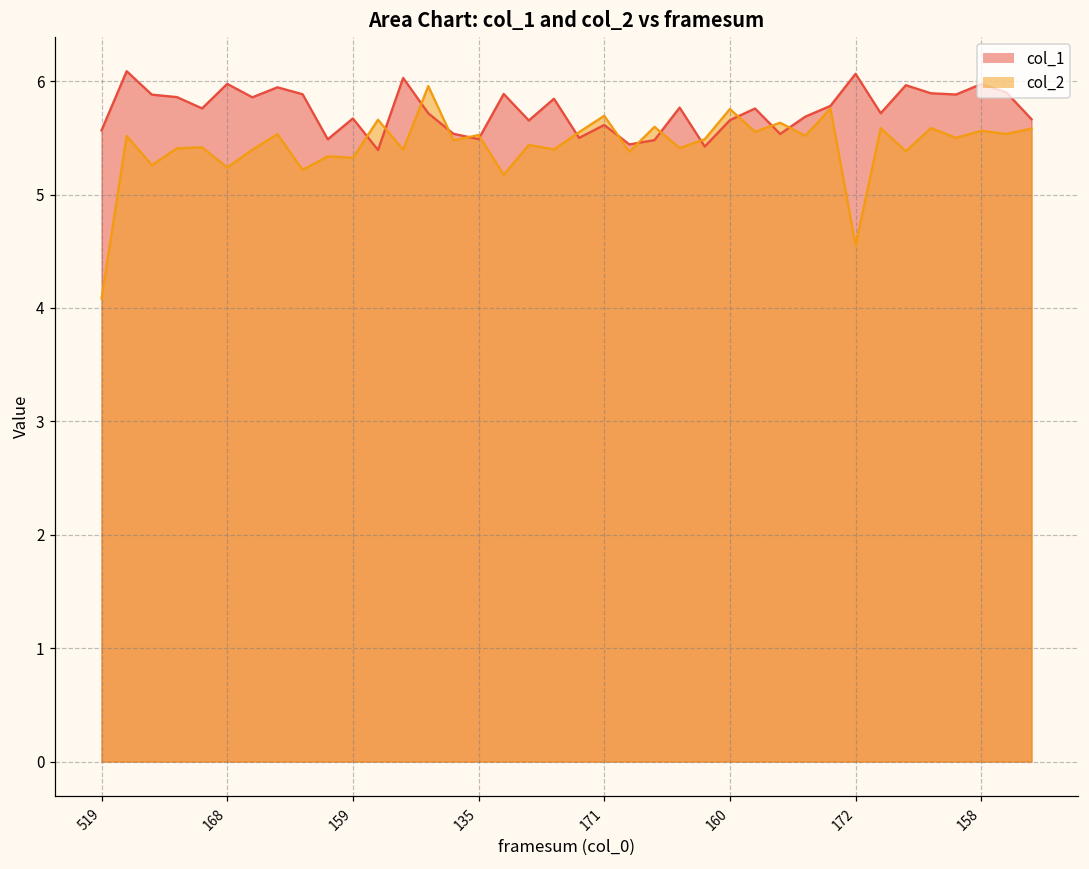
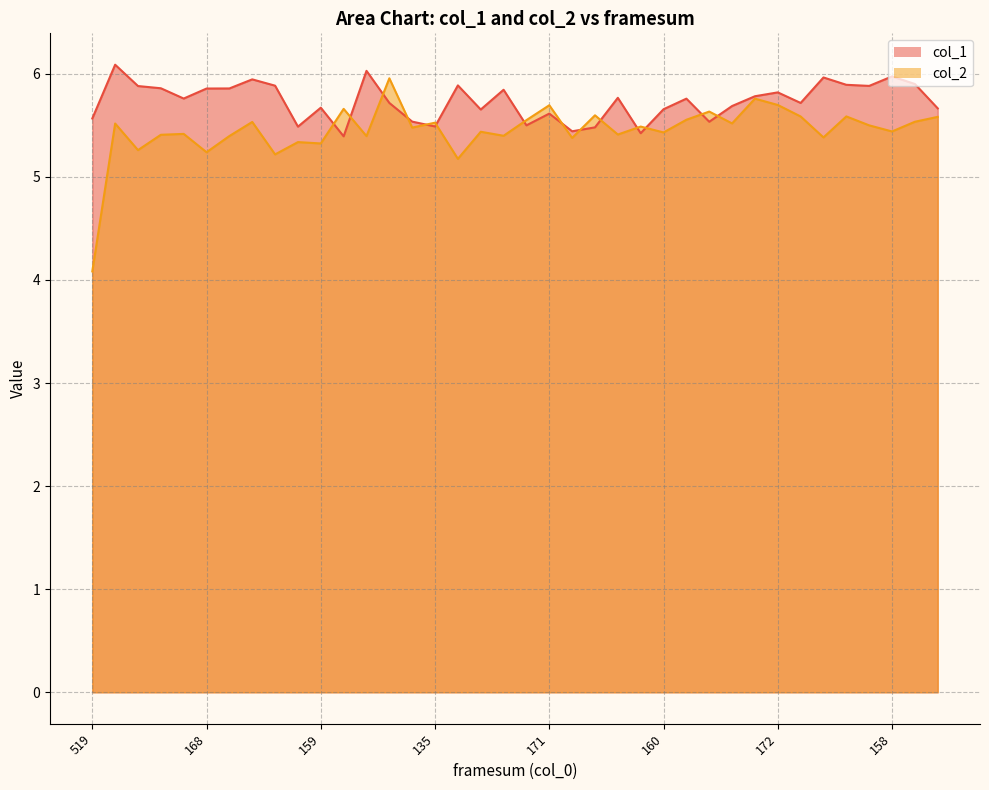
  {
    "col_1": {
      "519": 5.57,
-     "168": 5.98,
+     "168": 5.86,
      "159": 5.67,
      "135": 5.49,
      "171": 5.61,
      "160": 5.66,
-     "172": 6.07
+     "172": 5.82
    },
    "col_2": {
      "519": 4.08,
      "168": 5.24,
      "159": 5.32,
      "135": 5.53,
      "171": 5.70,
-     "160": 5.75,
-     "172": 4.55,
-     "158": 5.56
+     "160": 5.43,
+     "172": 5.70,
+     "158": 5.44
    }
  }
